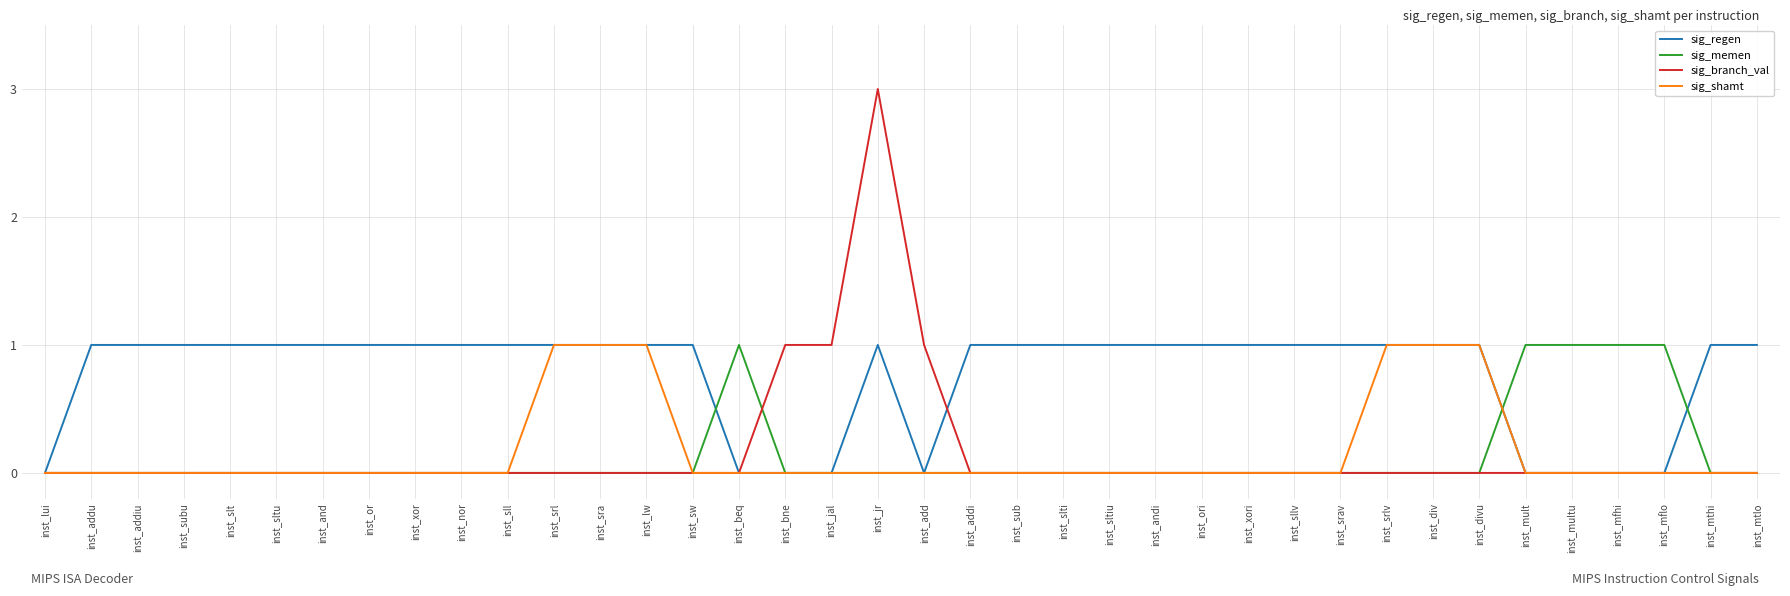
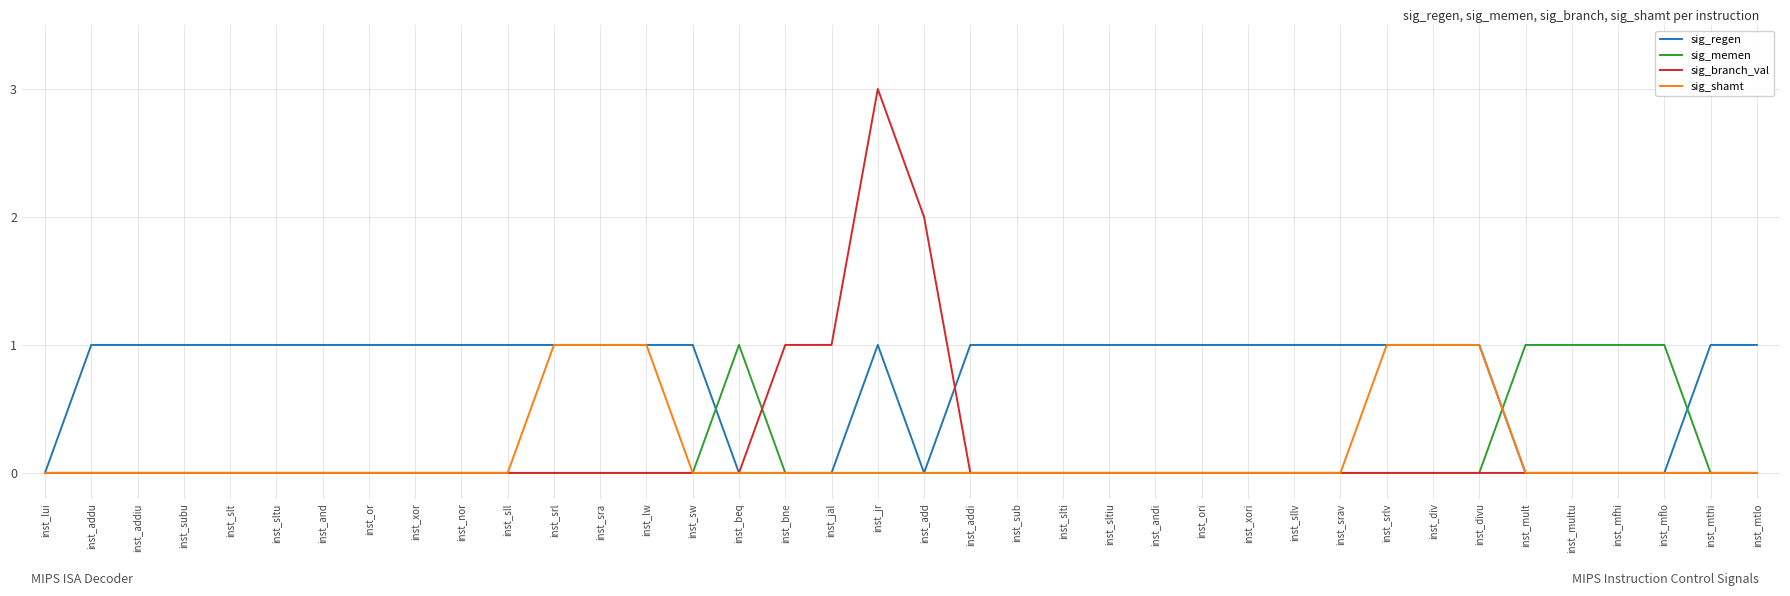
  {
    "sig_regen": {
      "inst_addu": 1,
      "inst_addiu": 1,
      "inst_subu": 1,
      "inst_slt": 1,
      "inst_sltu": 1,
      "inst_and": 1,
      "inst_or": 1,
      "inst_xor": 1,
      "inst_nor": 1,
      "inst_sll": 1,
      "inst_sw": 1,
      "inst_jr": 1,
      "inst_addi": 1,
      "inst_sub": 1,
      "inst_slti": 1,
      "inst_sltiu": 1,
      "inst_andi": 1,
      "inst_ori": 1,
      "inst_xori": 1,
      "inst_sllv": 1,
      "inst_srav": 1,
      "inst_mthi": 1,
      "inst_mtlo": 1
    },
    "sig_memen": {
      "inst_beq": 1,
      "inst_mult": 1,
      "inst_multu": 1,
      "inst_mfhi": 1,
      "inst_mflo": 1
    },
    "sig_branch_val": {
      "inst_bne": 1,
      "inst_jal": 1,
      "inst_jr": 3,
-     "inst_add": 1
+     "inst_add": 2
    }
  }
